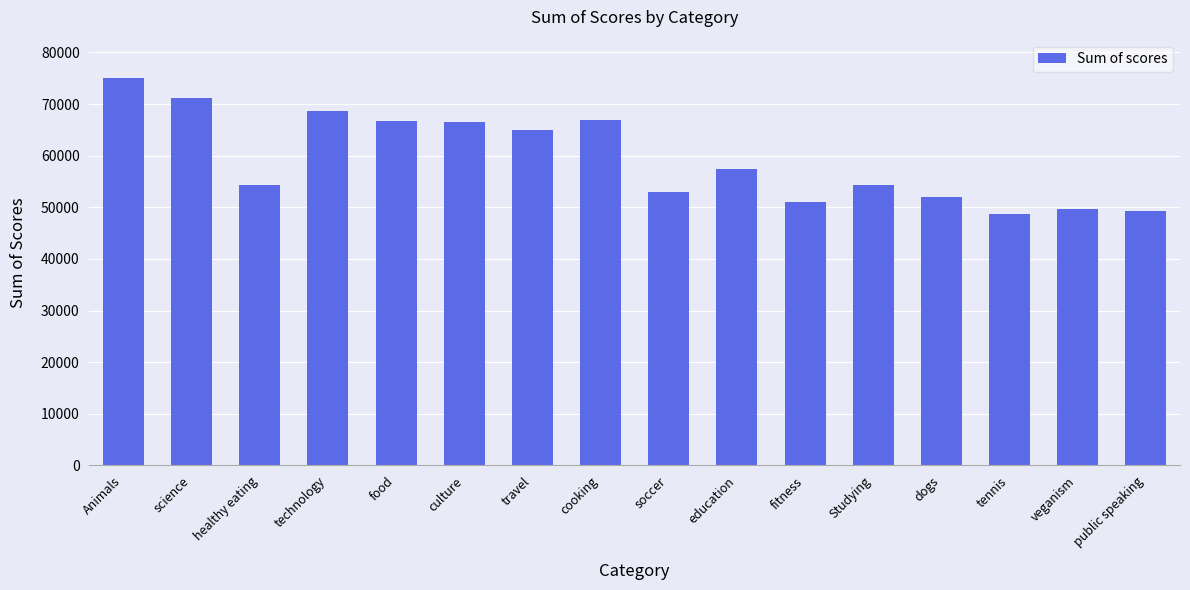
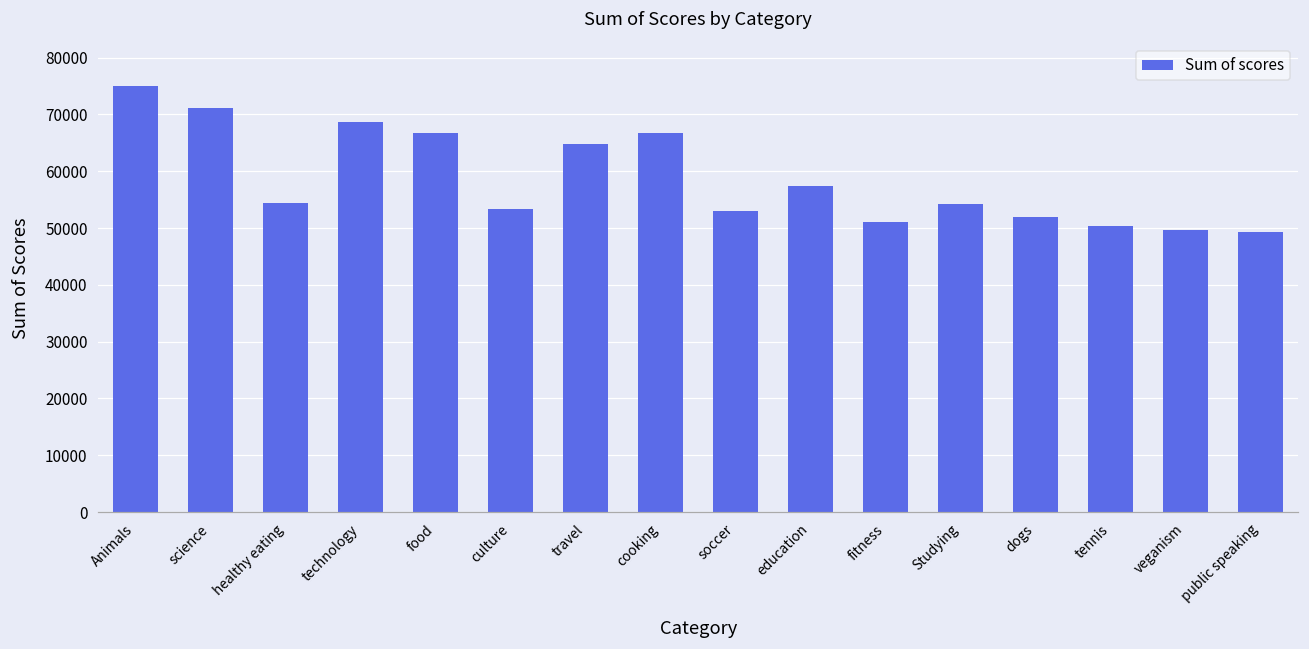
  {
    "Animals": 75000,
    "science": 71000,
    "healthy eating": 54000,
    "technology": 69000,
    "food": 67000,
-   "culture": 67000,
+   "culture": 53000,
    "travel": 65000,
    "cooking": 67000,
    "soccer": 53000,
    "education": 57000,
    "fitness": 51000,
    "Studying": 54000,
    "dogs": 52000,
-   "tennis": 49000,
+   "tennis": 50000,
    "veganism": 50000,
    "public speaking": 49000
  }
